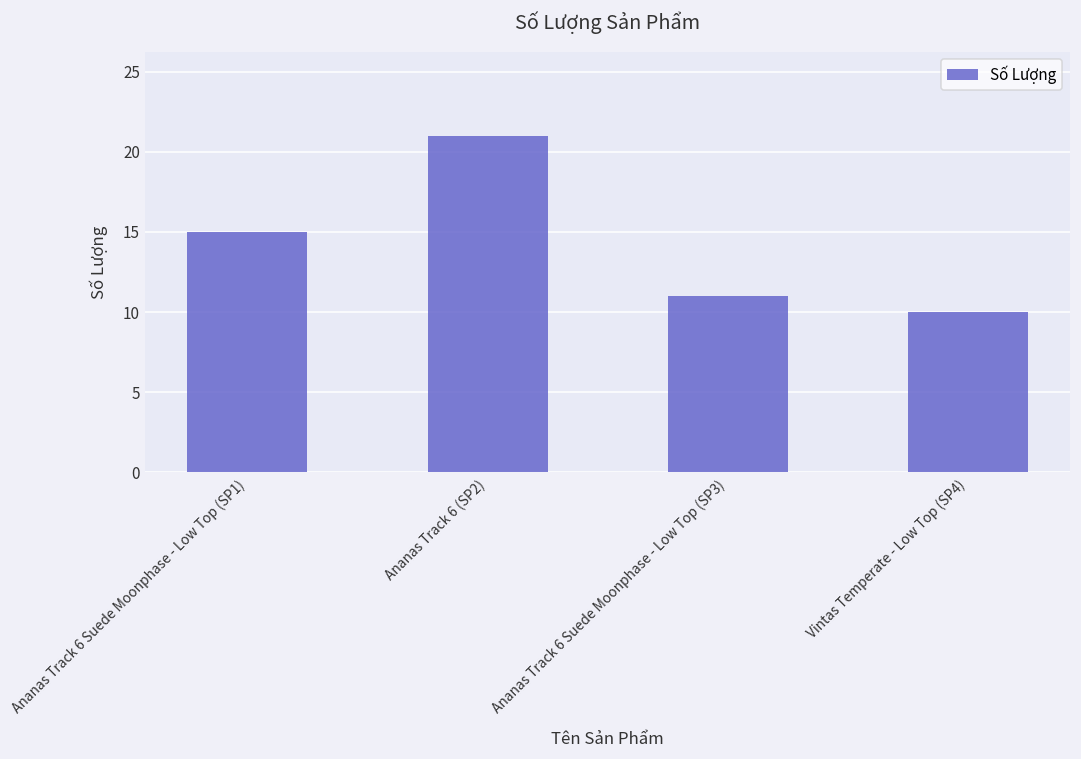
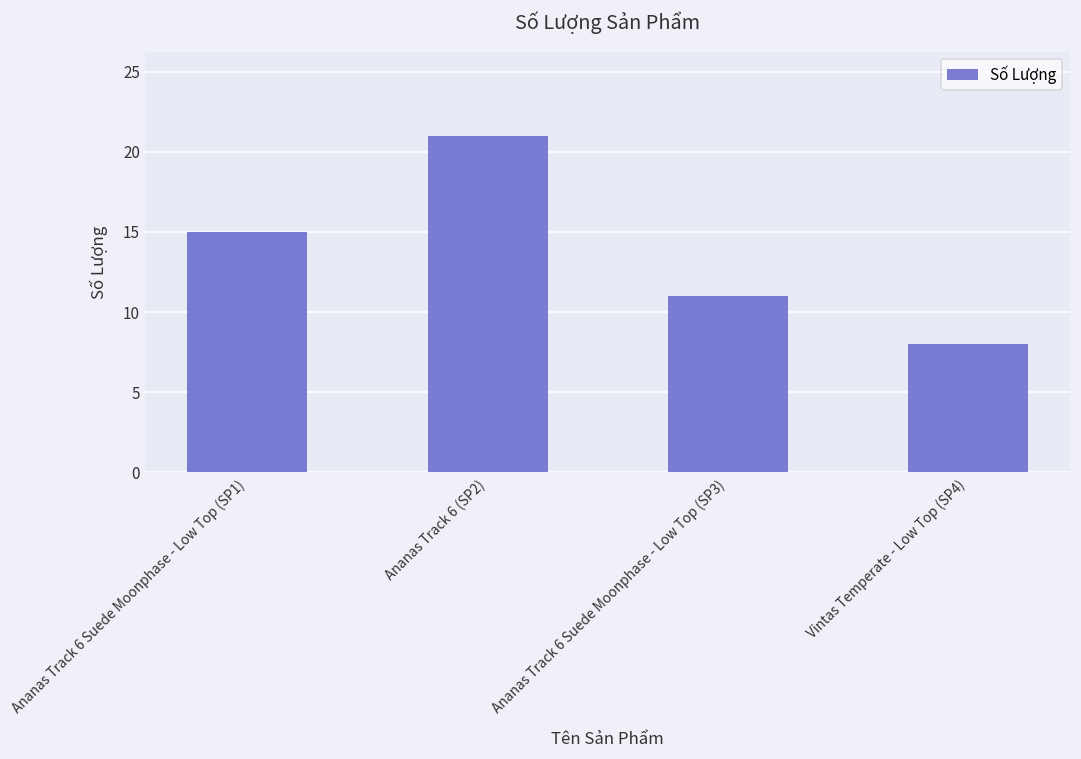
  {
    "Ananas Track 6 Suede Moonphase - Low Top (SP1)": 15,
    "Ananas Track 6 (SP2)": 21,
    "Ananas Track 6 Suede Moonphase - Low Top (SP3)": 11,
-   "Vintas Temperate - Low Top (SP4)": 10
+   "Vintas Temperate - Low Top (SP4)": 8
  }
